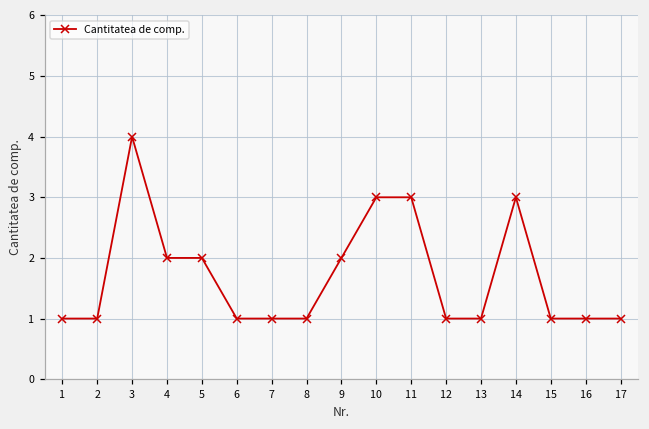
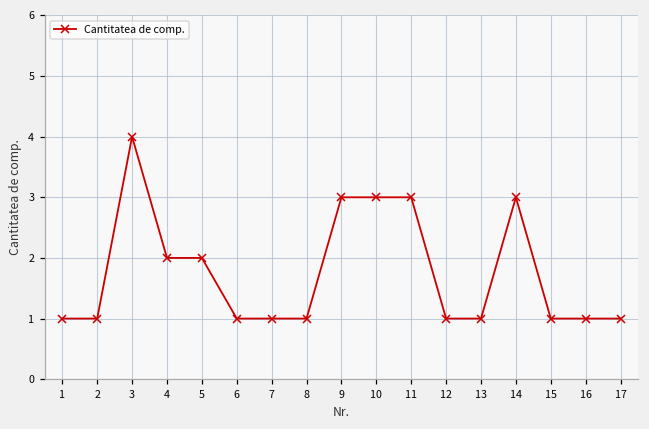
  {
    "1": 1,
    "2": 1,
    "3": 4,
    "4": 2,
    "5": 2,
    "6": 1,
    "7": 1,
    "8": 1,
-   "9": 2,
+   "9": 3,
    "10": 3,
    "11": 3,
    "12": 1,
    "13": 1,
    "14": 3,
    "15": 1,
    "16": 1,
    "17": 1
  }
